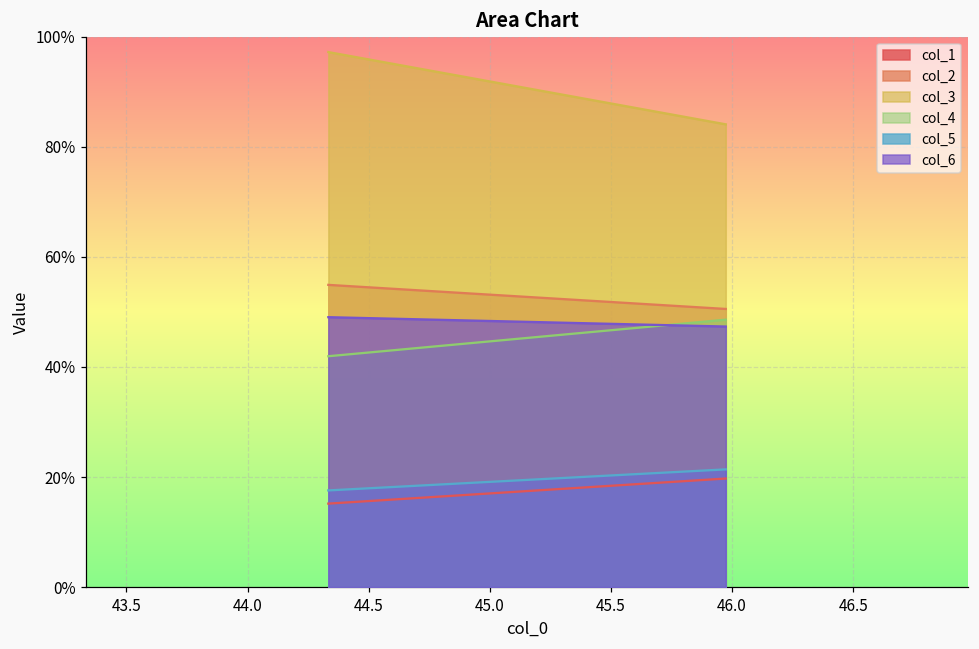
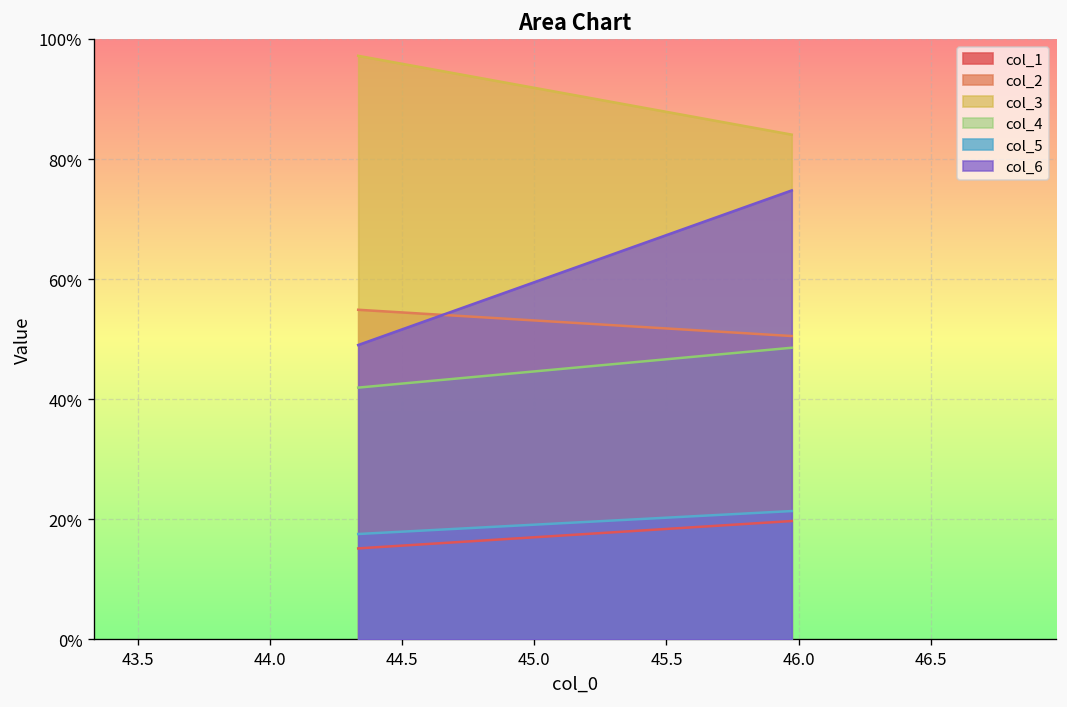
  {
    "col_3": {
      "46.0": "84%"
    },
    "col_4": {
      "46.0": "49%"
    },
    "col_5": {
      "46.0": "21%"
    },
    "col_6": {
-     "46.0": "47%"
+     "46.0": "75%"
    }
  }
